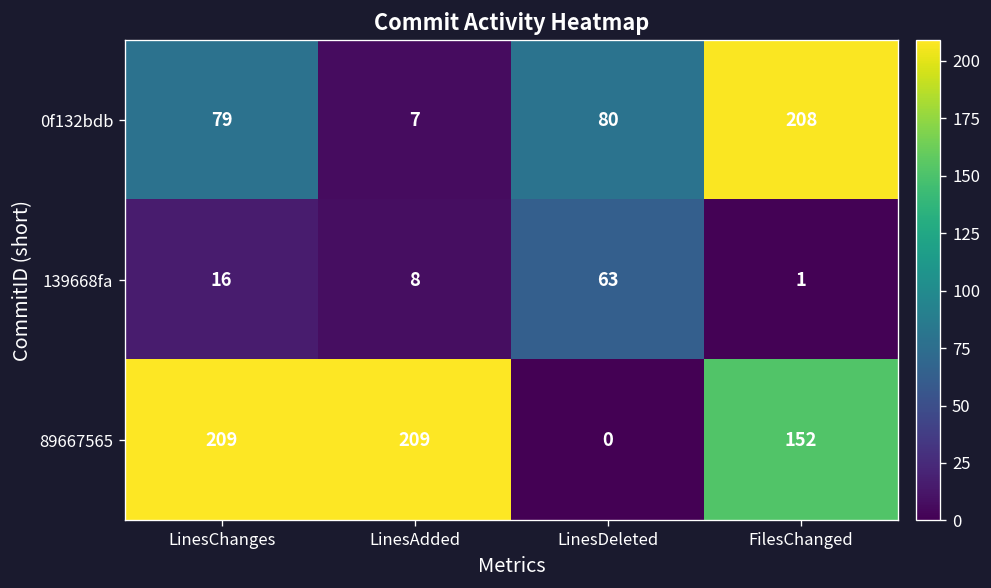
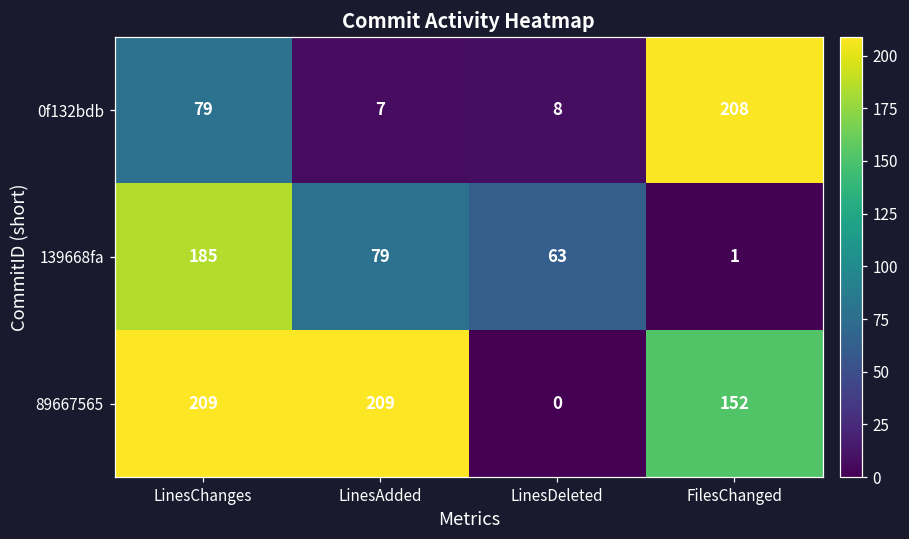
  {
    "0f132bdb": {
      "LinesChanges": 79,
      "LinesAdded": 7,
-     "LinesDeleted": 80,
+     "LinesDeleted": 8,
      "FilesChanged": 208
    },
    "139668fa": {
-     "LinesChanges": 16,
-     "LinesAdded": 8,
+     "LinesChanges": 185,
+     "LinesAdded": 79,
      "LinesDeleted": 63,
      "FilesChanged": 1
    },
    "89667565": {
      "LinesChanges": 209,
      "LinesAdded": 209,
      "LinesDeleted": 0,
      "FilesChanged": 152
    }
  }
